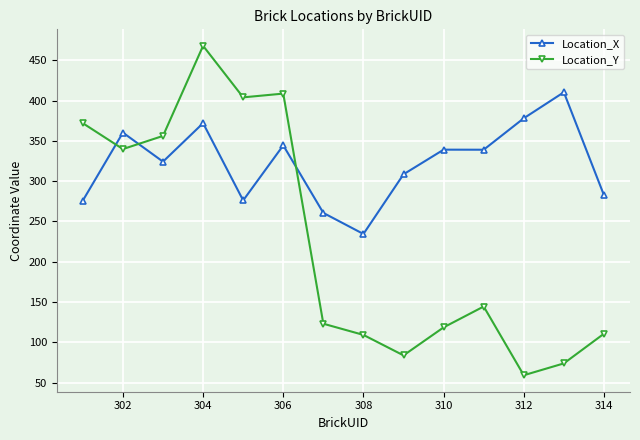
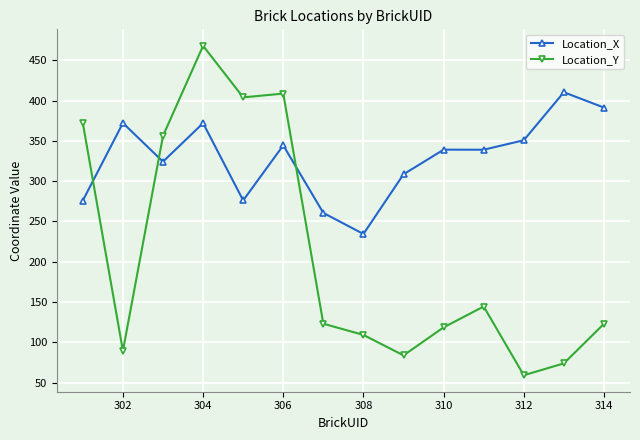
  {
    "Location_X": {
-     "302": 360,
+     "302": 370,
      "304": 370,
      "306": 340,
      "308": 230,
      "310": 340,
-     "312": 380,
-     "314": 280
+     "312": 350,
+     "314": 390
    },
    "Location_Y": {
-     "302": 340,
+     "302": 90,
      "304": 470,
      "306": 410,
      "308": 110,
      "310": 120,
      "312": 60,
-     "314": 110
+     "314": 120
    }
  }
